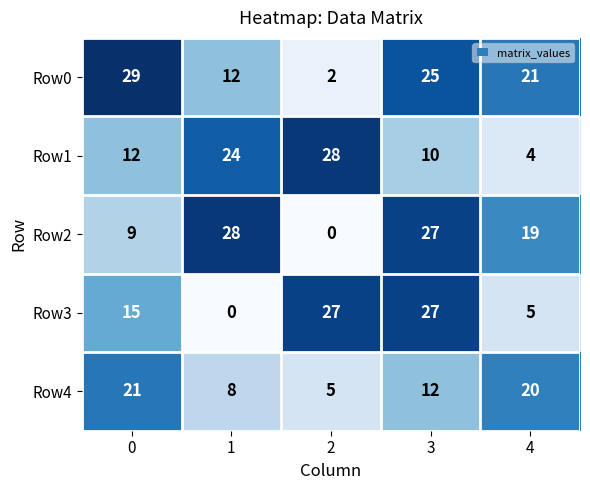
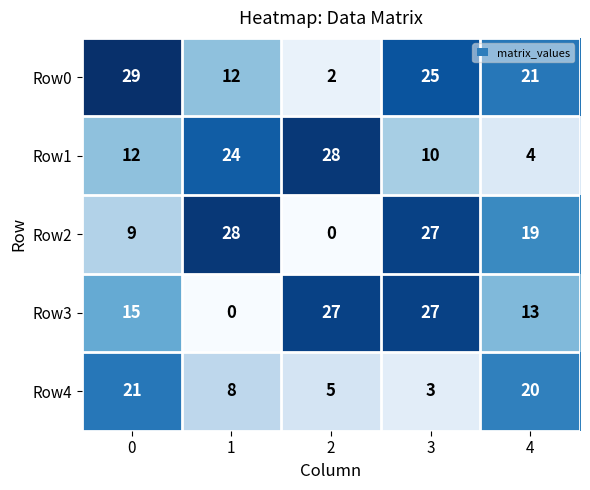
  {
    "Row0": {
      "0": 29,
      "1": 12,
      "2": 2,
      "3": 25,
      "4": 21
    },
    "Row1": {
      "0": 12,
      "1": 24,
      "2": 28,
      "3": 10,
      "4": 4
    },
    "Row2": {
      "0": 9,
      "1": 28,
      "2": 0,
      "3": 27,
      "4": 19
    },
    "Row3": {
      "0": 15,
      "1": 0,
      "2": 27,
      "3": 27,
-     "4": 5
+     "4": 13
    },
    "Row4": {
      "0": 21,
      "1": 8,
      "2": 5,
-     "3": 12,
+     "3": 3,
      "4": 20
    }
  }
